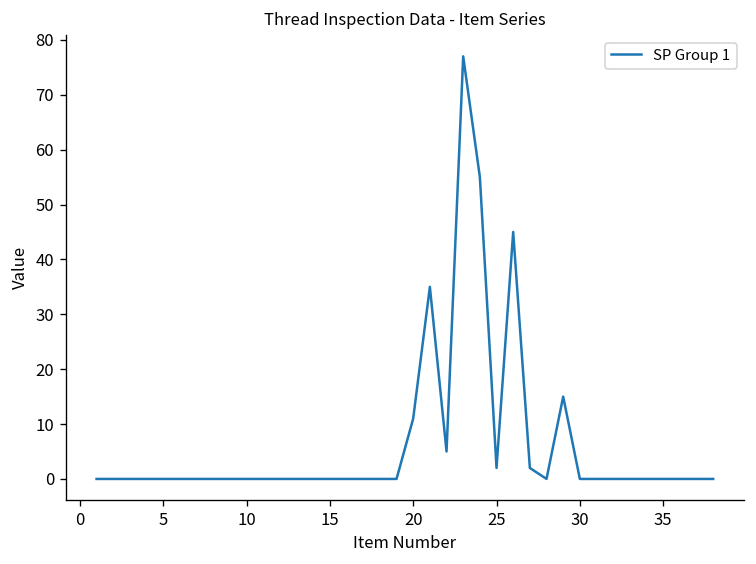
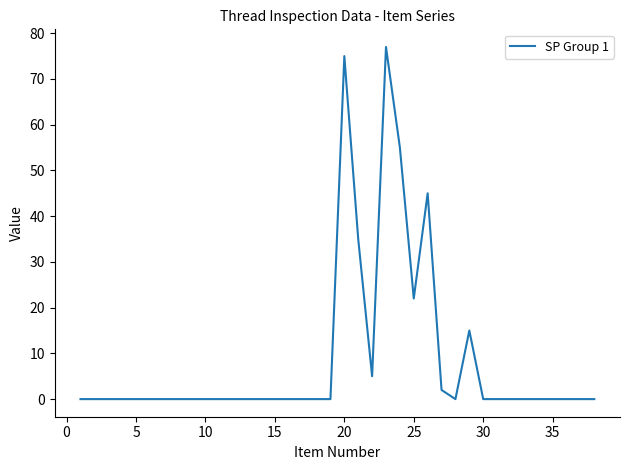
  {
    "5": 0,
    "10": 0,
    "15": 0,
-   "20": 11,
-   "25": 2,
+   "20": 75,
+   "25": 22,
    "30": 0,
    "35": 0
  }
